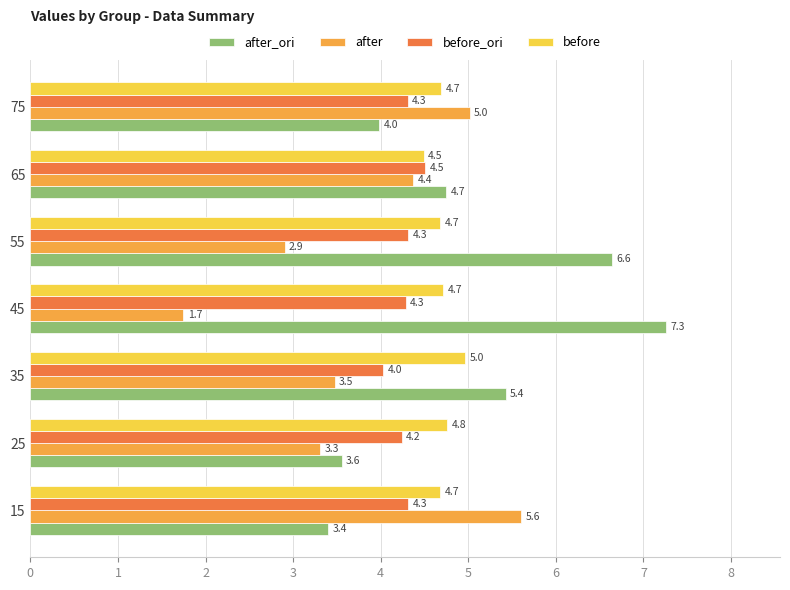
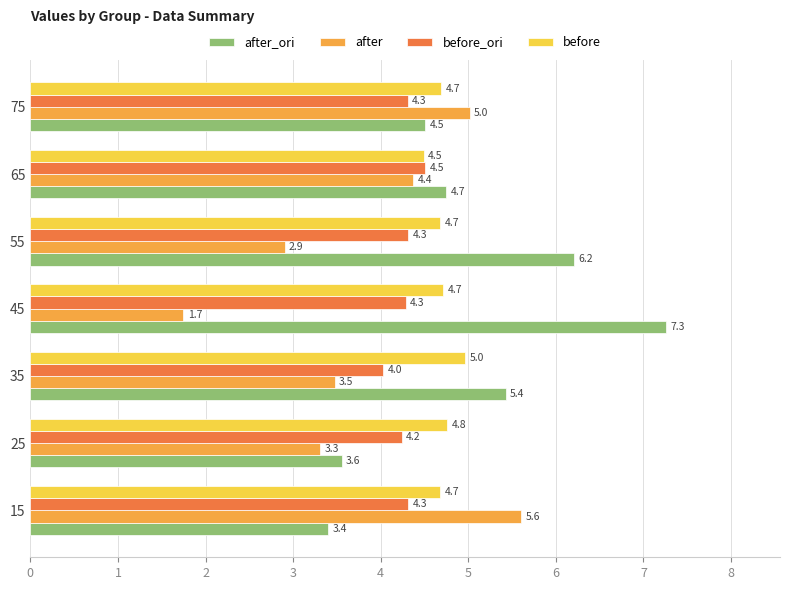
  {
    "after_ori": {
-     "75": 4.0,
+     "75": 4.5,
      "65": 4.7,
-     "55": 6.6,
+     "55": 6.2,
      "45": 7.3,
      "35": 5.4,
      "25": 3.6,
      "15": 3.4
    }
  }
